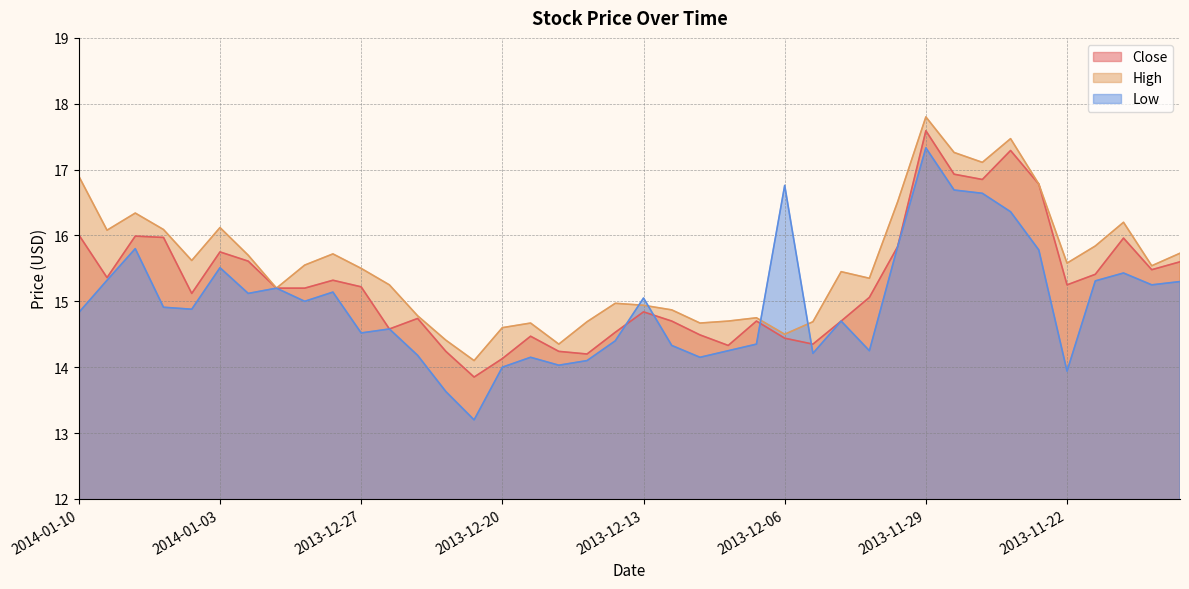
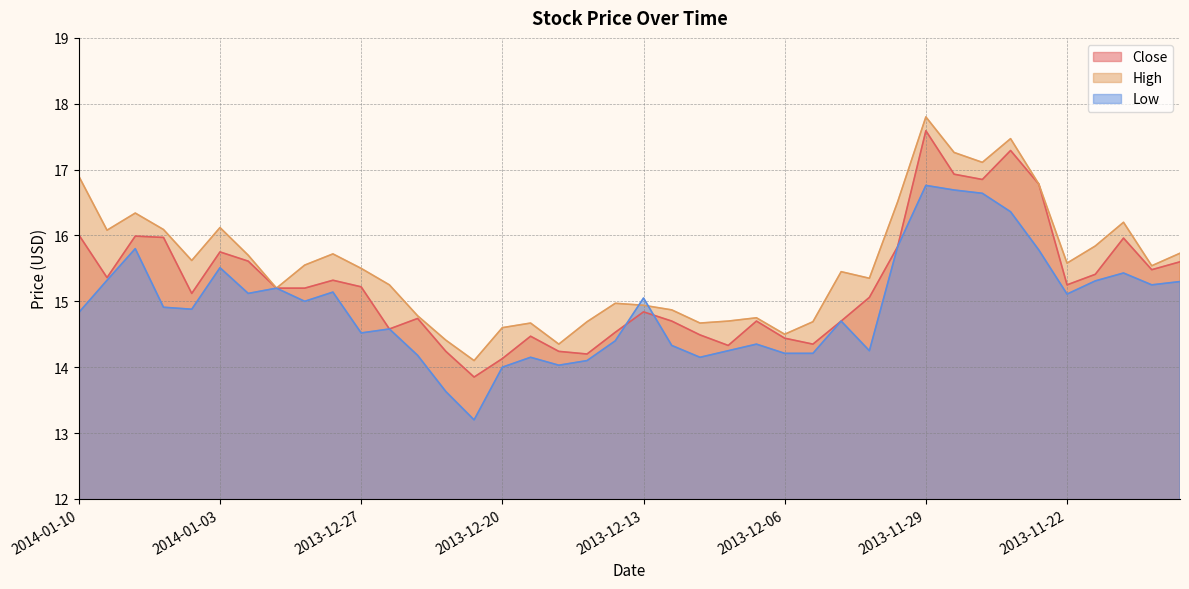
  {
    "Low": {
      "2014-01-10": 14.8,
      "2014-01-03": 15.5,
      "2013-12-27": 14.5,
      "2013-12-20": 14.0,
      "2013-12-13": 15.1,
-     "2013-12-06": 16.8,
-     "2013-11-29": 17.3,
-     "2013-11-22": 13.9
+     "2013-12-06": 14.2,
+     "2013-11-29": 16.8,
+     "2013-11-22": 15.1
    }
  }
